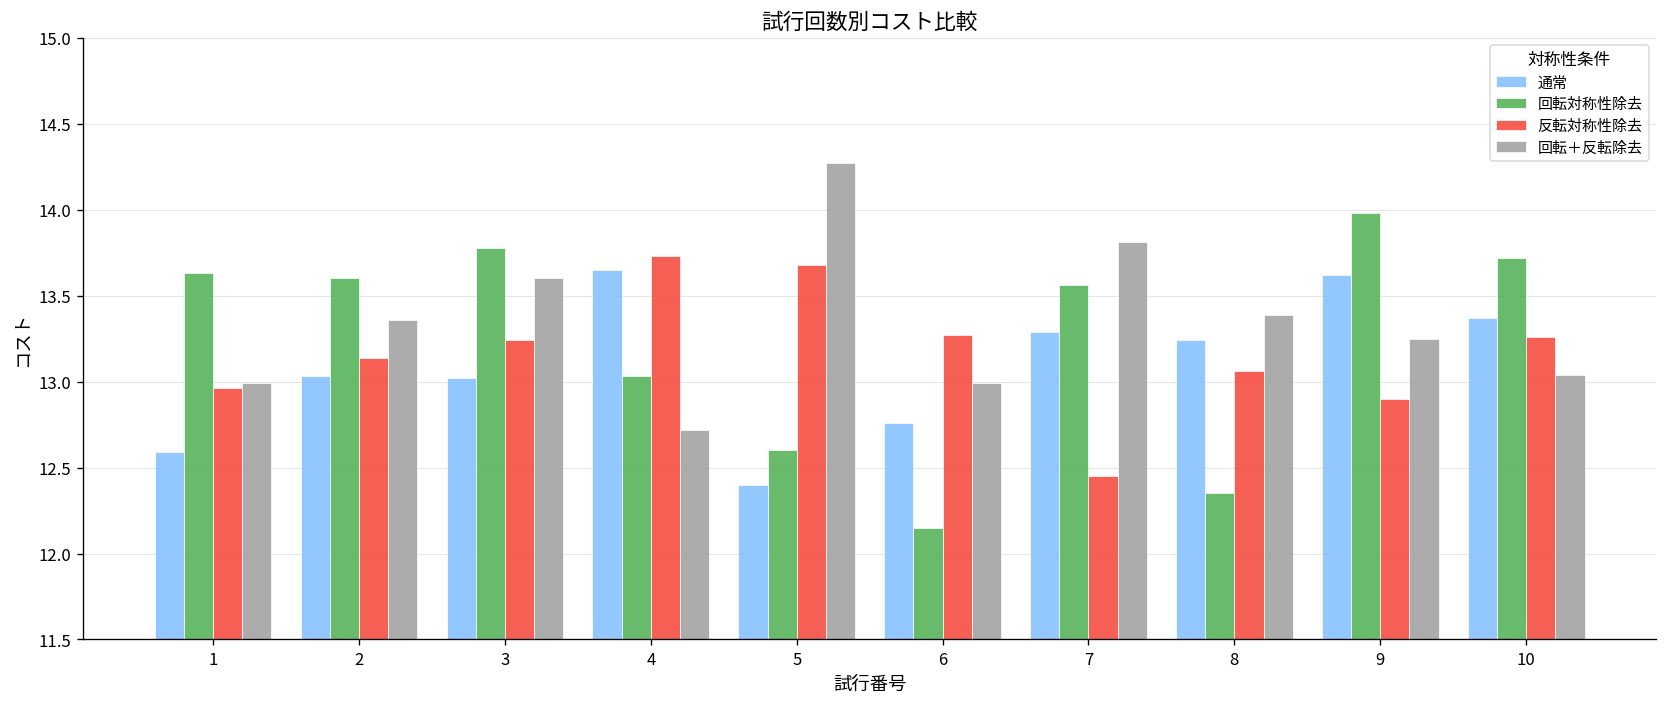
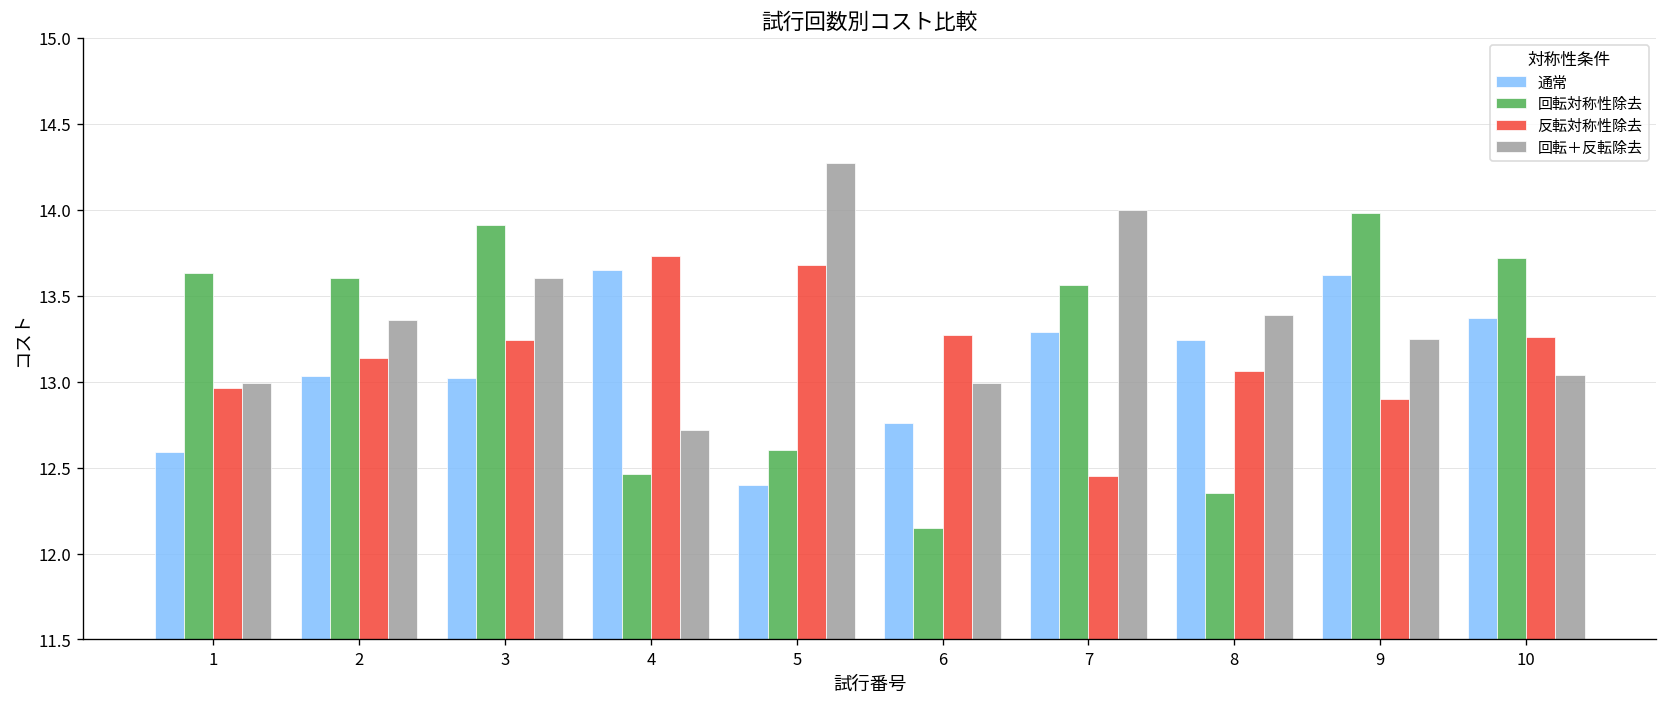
  {
    "通常": {
      "1": 12.59,
      "2": 13.03,
      "3": 13.02,
      "4": 13.65,
      "5": 12.40,
      "6": 12.76,
      "7": 13.29,
      "8": 13.24,
      "9": 13.62,
      "10": 13.37
    },
    "回転対称性除去": {
      "1": 13.63,
      "2": 13.60,
-     "3": 13.78,
-     "4": 13.03,
+     "3": 13.91,
+     "4": 12.46,
      "5": 12.60,
      "6": 12.15,
      "7": 13.56,
      "8": 12.35,
      "9": 13.98,
      "10": 13.72
    },
    "反転対称性除去": {
      "1": 12.96,
      "2": 13.14,
      "3": 13.24,
      "4": 13.73,
      "5": 13.68,
      "6": 13.27,
      "7": 12.45,
      "8": 13.06,
      "9": 12.90,
      "10": 13.26
    },
    "回転＋反転除去": {
      "1": 12.99,
      "2": 13.36,
      "3": 13.60,
      "4": 12.72,
      "5": 14.27,
      "6": 12.99,
-     "7": 13.81,
+     "7": 14.00,
      "8": 13.39,
      "9": 13.25,
      "10": 13.04
    }
  }
